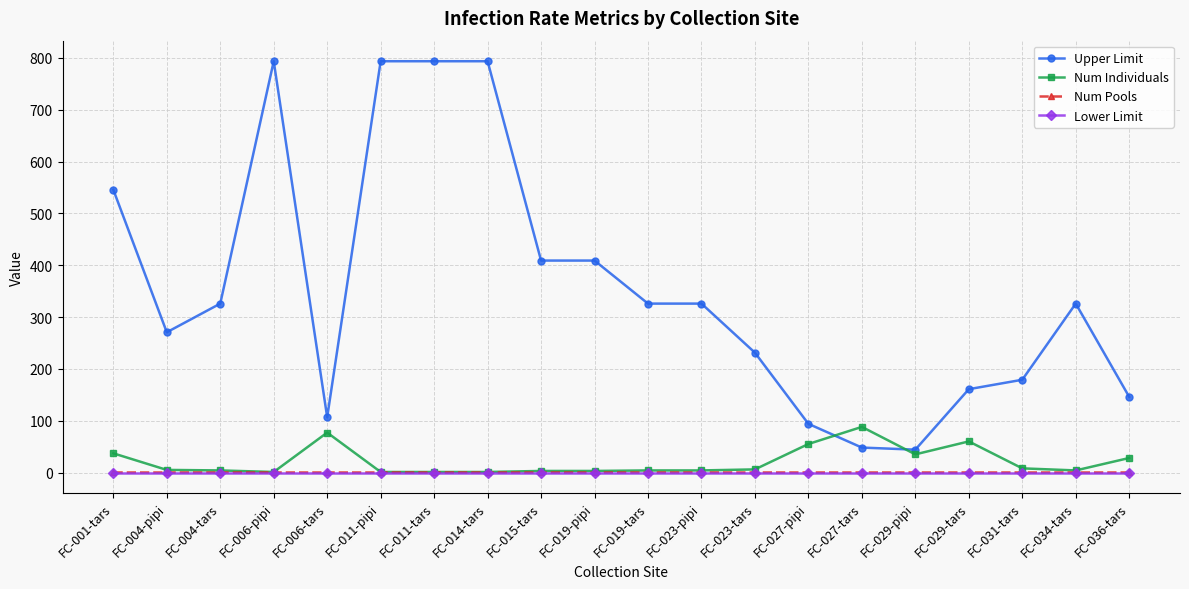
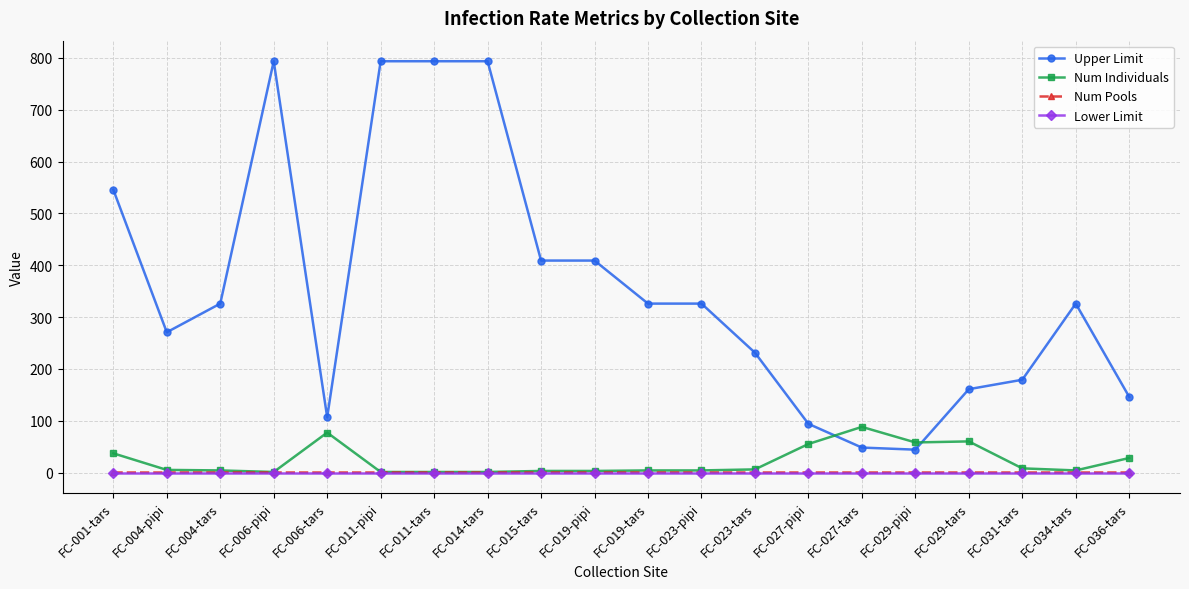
  {
    "Upper Limit": {
      "FC-001-tars": 550,
      "FC-004-pipi": 270,
      "FC-004-tars": 330,
      "FC-006-pipi": 790,
      "FC-006-tars": 110,
      "FC-011-pipi": 790,
      "FC-011-tars": 790,
      "FC-014-tars": 790,
      "FC-015-tars": 410,
      "FC-019-pipi": 410,
      "FC-019-tars": 330,
      "FC-023-pipi": 330,
      "FC-023-tars": 230,
      "FC-027-pipi": 90,
      "FC-027-tars": 50,
      "FC-029-pipi": 40,
      "FC-029-tars": 160,
      "FC-031-tars": 180,
      "FC-034-tars": 330,
      "FC-036-tars": 150
    },
    "Num Individuals": {
      "FC-001-tars": 40,
      "FC-006-tars": 80,
      "FC-023-tars": 10,
      "FC-027-pipi": 60,
      "FC-027-tars": 90,
-     "FC-029-pipi": 40,
+     "FC-029-pipi": 60,
      "FC-029-tars": 60,
      "FC-031-tars": 10,
      "FC-036-tars": 30
    }
  }
